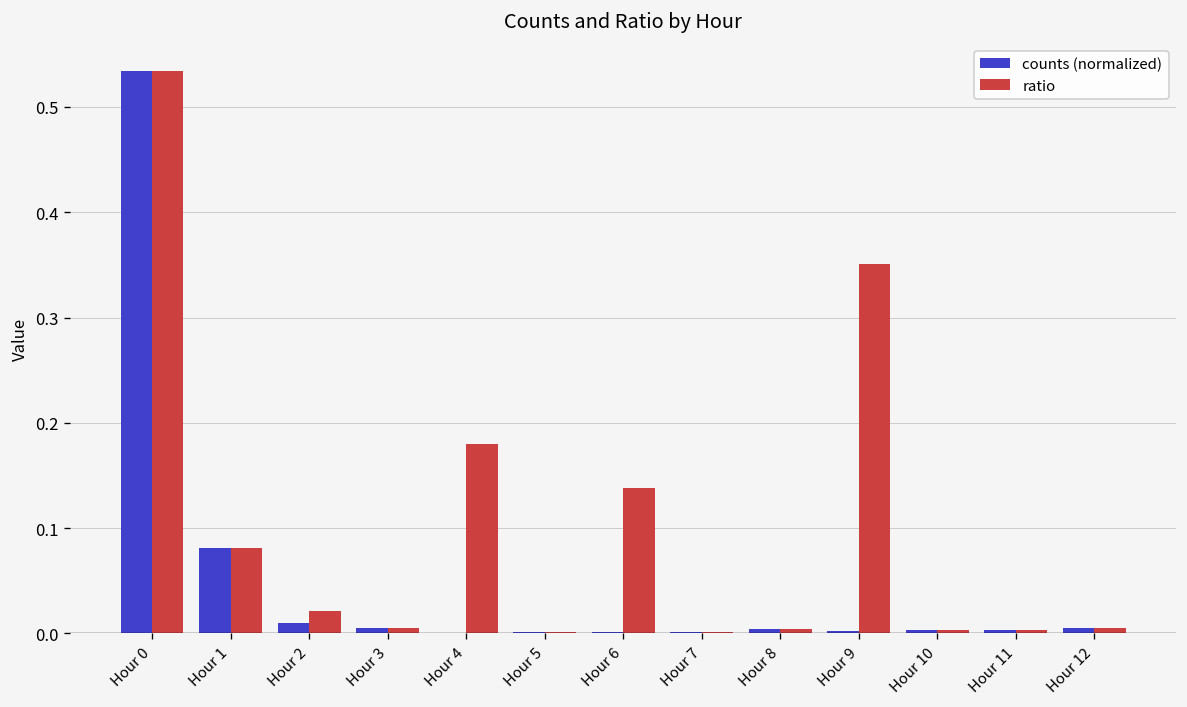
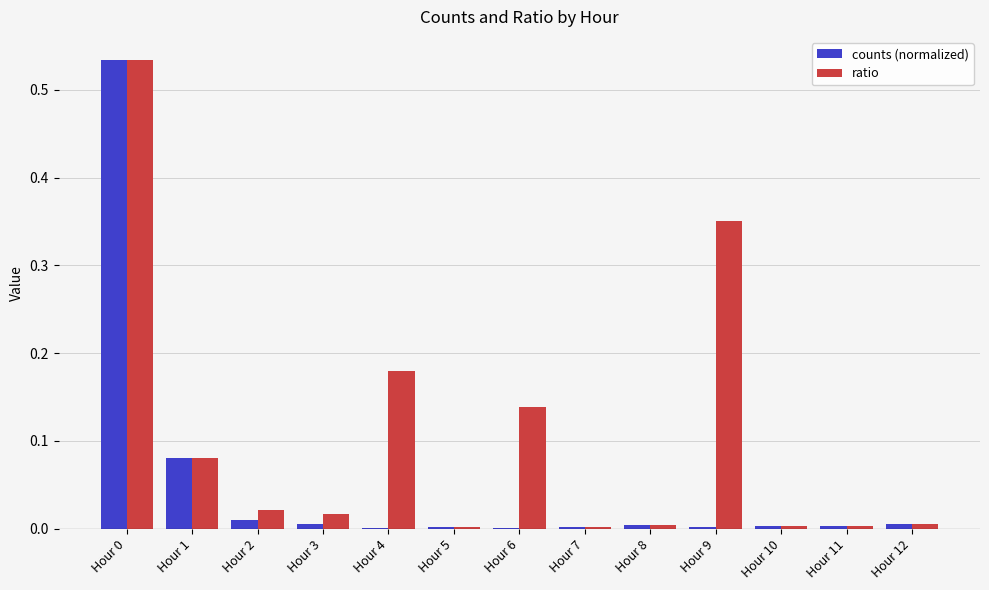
  {
    "counts (normalized)": {
      "Hour 0": 0.53,
      "Hour 1": 0.08,
      "Hour 2": 0.01,
      "Hour 3": 0.00,
      "Hour 8": 0.00,
      "Hour 10": 0.00,
      "Hour 11": 0.00,
      "Hour 12": 0.00
    },
    "ratio": {
      "Hour 0": 0.53,
      "Hour 1": 0.08,
      "Hour 2": 0.02,
-     "Hour 3": 0.00,
+     "Hour 3": 0.02,
      "Hour 4": 0.18,
      "Hour 6": 0.14,
      "Hour 8": 0.00,
      "Hour 9": 0.35,
      "Hour 10": 0.00,
      "Hour 11": 0.00,
      "Hour 12": 0.00
    }
  }
